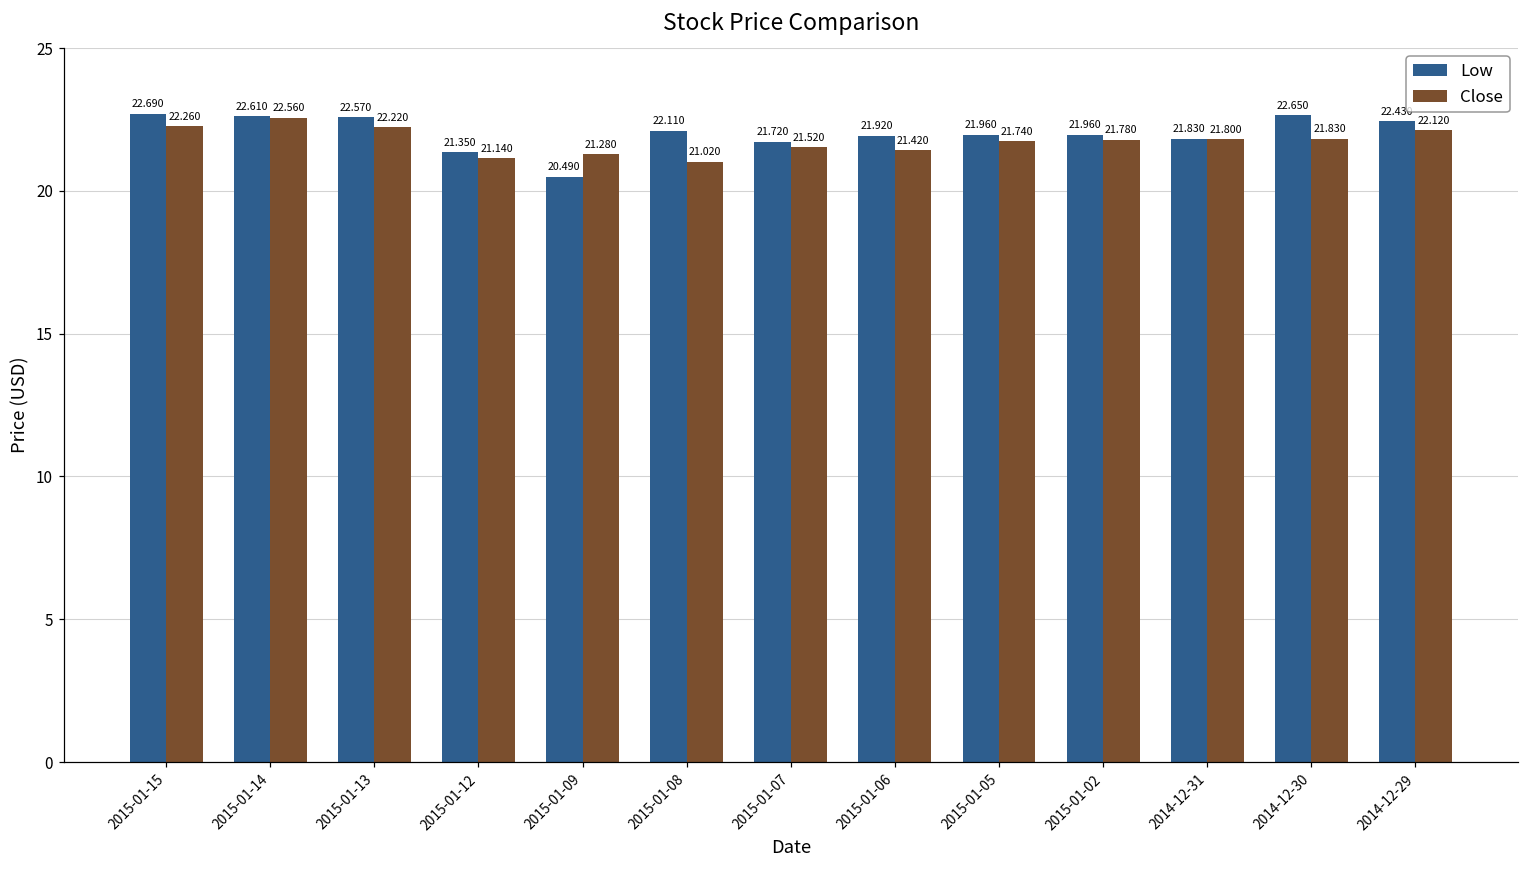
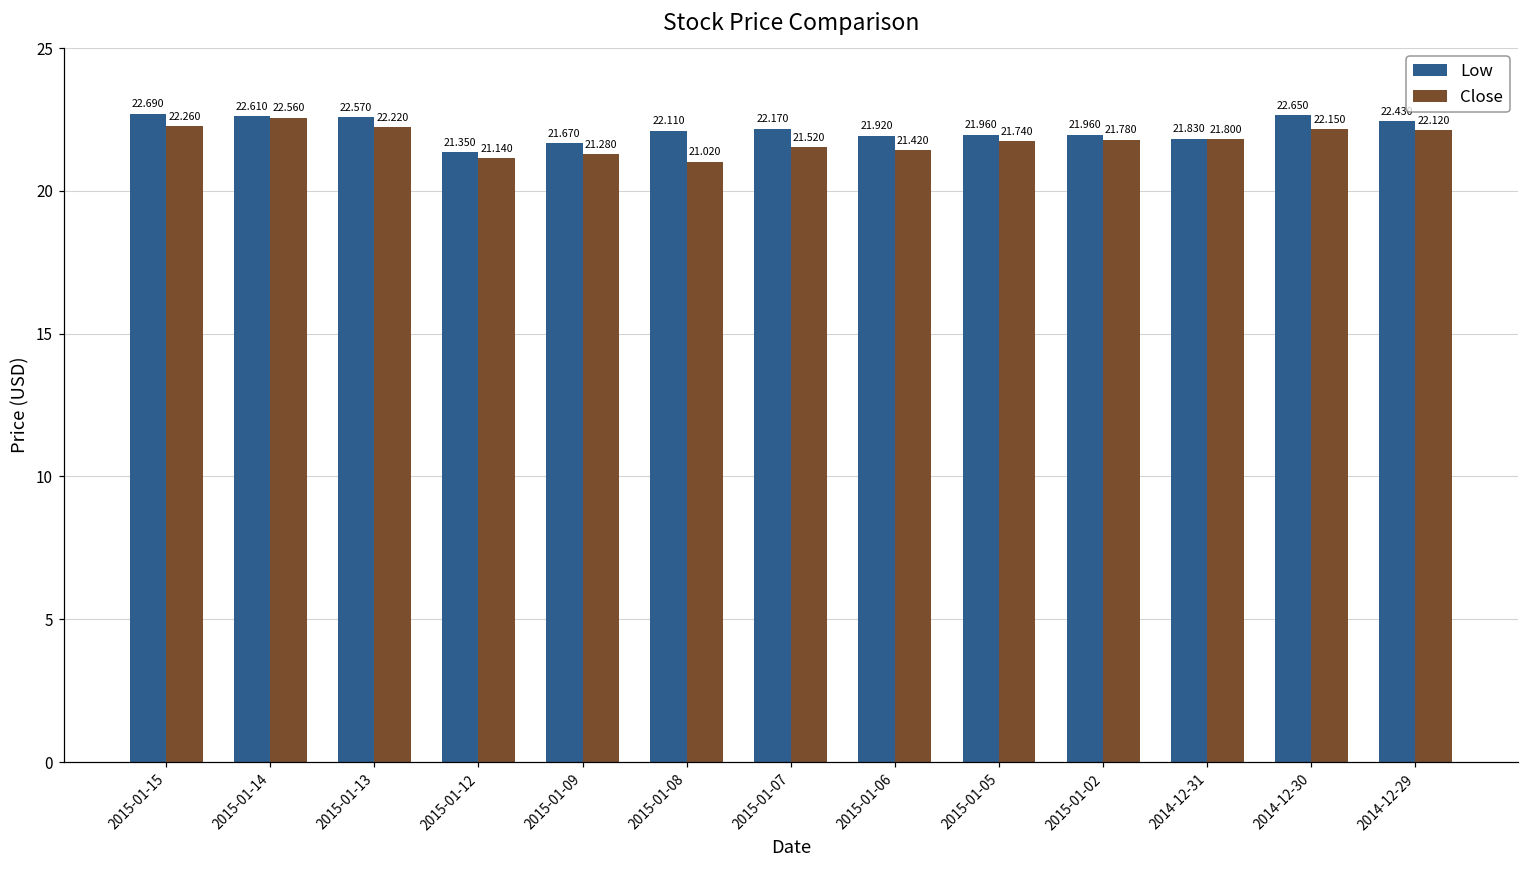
  {
    "Low": {
      "2015-01-15": 22.690,
      "2015-01-14": 22.610,
      "2015-01-13": 22.570,
      "2015-01-12": 21.350,
-     "2015-01-09": 20.490,
+     "2015-01-09": 21.670,
      "2015-01-08": 22.110,
-     "2015-01-07": 21.720,
+     "2015-01-07": 22.170,
      "2015-01-06": 21.920,
      "2015-01-05": 21.960,
      "2015-01-02": 21.960,
      "2014-12-31": 21.830,
      "2014-12-30": 22.650
    },
    "Close": {
      "2015-01-15": 22.260,
      "2015-01-14": 22.560,
      "2015-01-13": 22.220,
      "2015-01-12": 21.140,
      "2015-01-09": 21.280,
      "2015-01-08": 21.020,
      "2015-01-07": 21.520,
      "2015-01-06": 21.420,
      "2015-01-05": 21.740,
      "2015-01-02": 21.780,
      "2014-12-31": 21.800,
-     "2014-12-30": 21.830
+     "2014-12-30": 22.150
    }
  }
